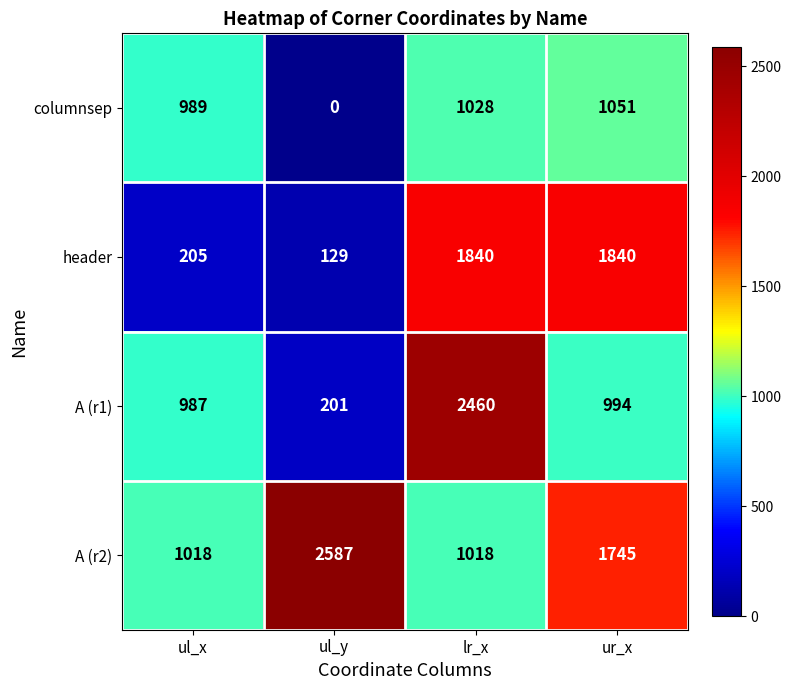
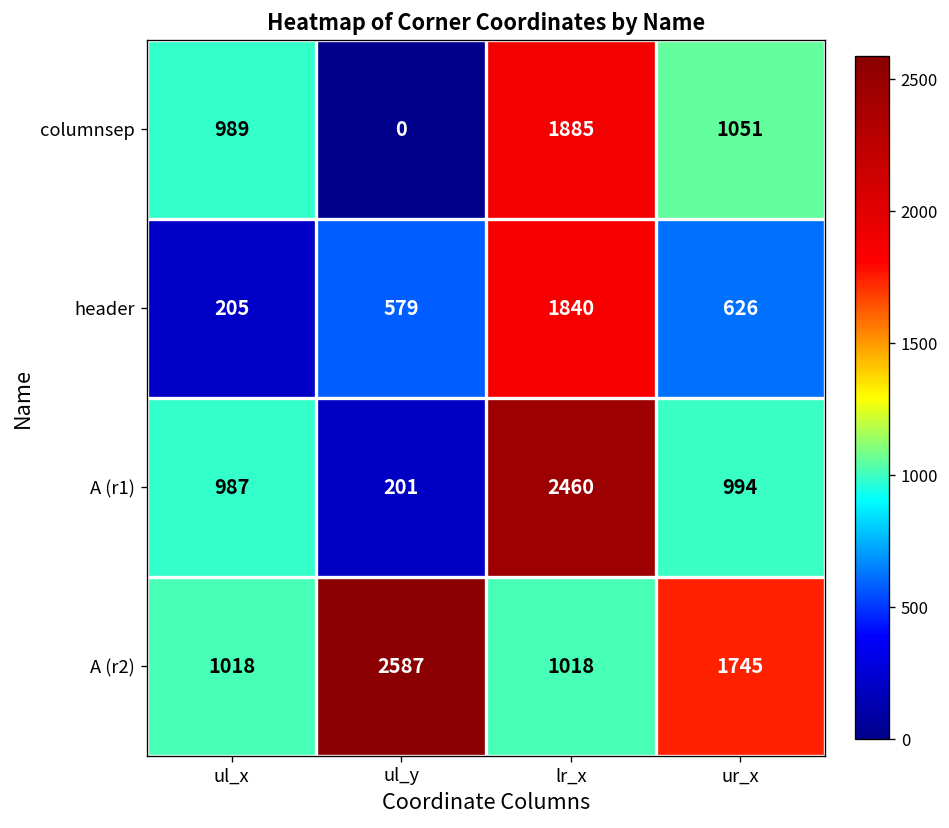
  {
    "columnsep": {
      "ul_x": 989,
      "ul_y": 0,
-     "lr_x": 1028,
+     "lr_x": 1885,
      "ur_x": 1051
    },
    "header": {
      "ul_x": 205,
-     "ul_y": 129,
+     "ul_y": 579,
      "lr_x": 1840,
-     "ur_x": 1840
+     "ur_x": 626
    },
    "A (r1)": {
      "ul_x": 987,
      "ul_y": 201,
      "lr_x": 2460,
      "ur_x": 994
    },
    "A (r2)": {
      "ul_x": 1018,
      "ul_y": 2587,
      "lr_x": 1018,
      "ur_x": 1745
    }
  }
